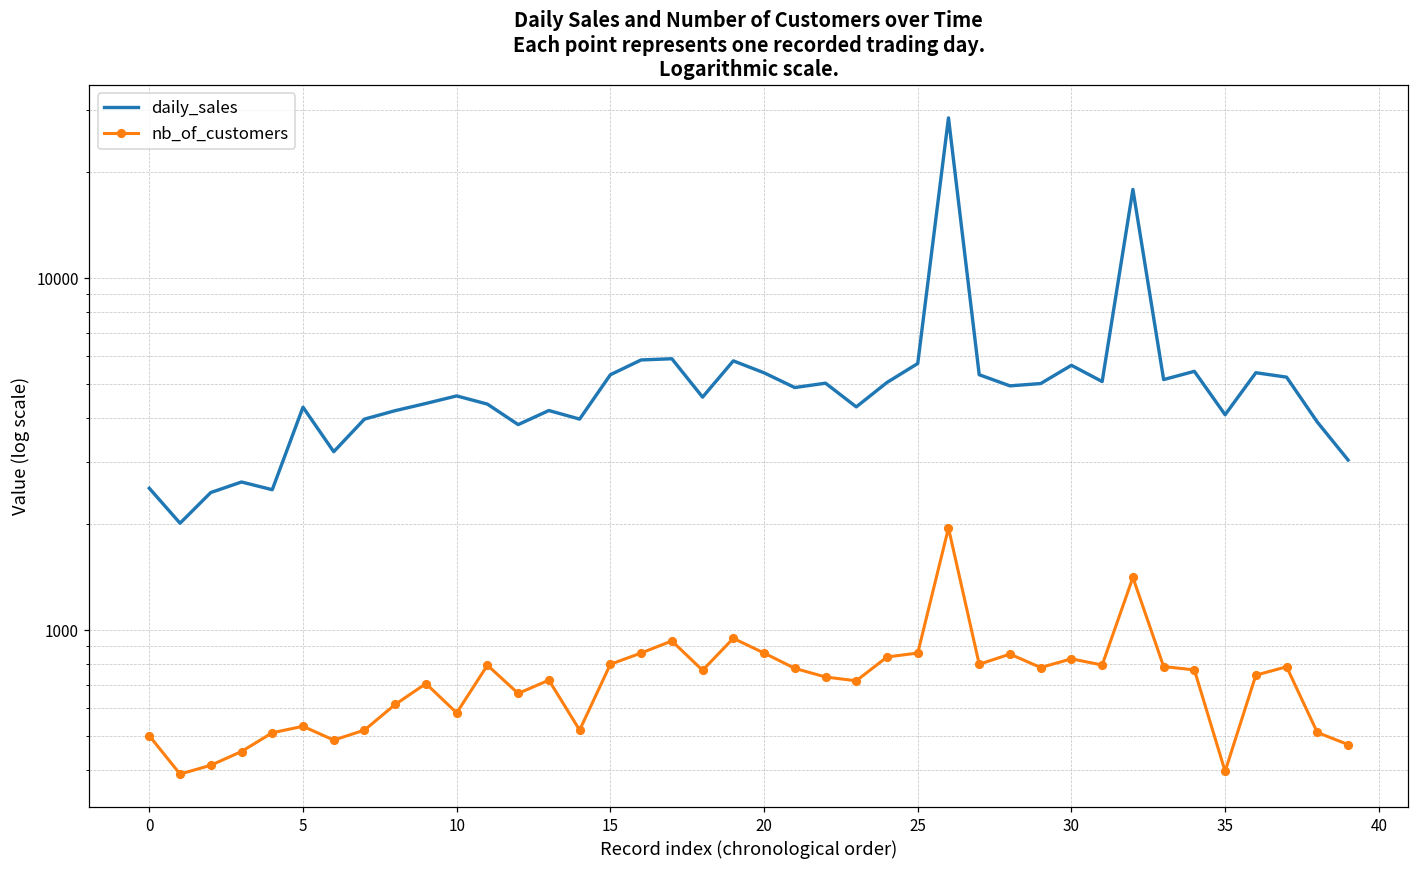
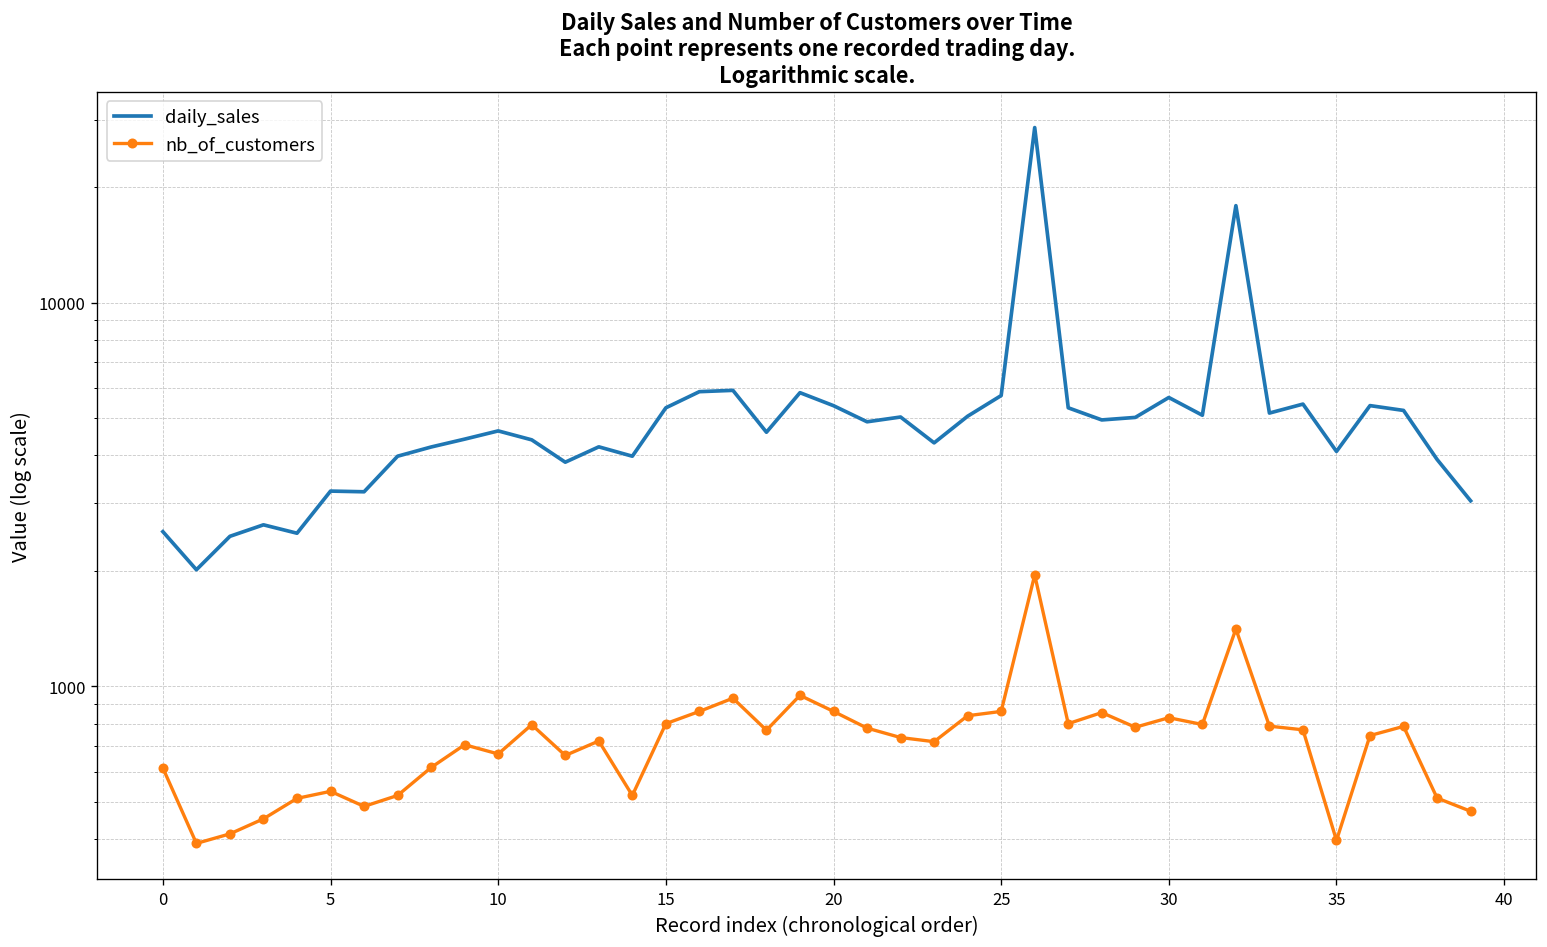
  {
    "daily_sales": {
      "0": 2500,
-     "5": 4300,
+     "5": 3200,
      "10": 4600,
      "15": 5300,
      "20": 5400,
      "25": 5700,
      "30": 5700,
      "35": 4100
    },
    "nb_of_customers": {
-     "0": 500,
+     "0": 610,
      "5": 530,
-     "10": 580,
+     "10": 670,
      "15": 800,
      "20": 860,
      "25": 860,
      "30": 830,
      "35": 400
    }
  }
